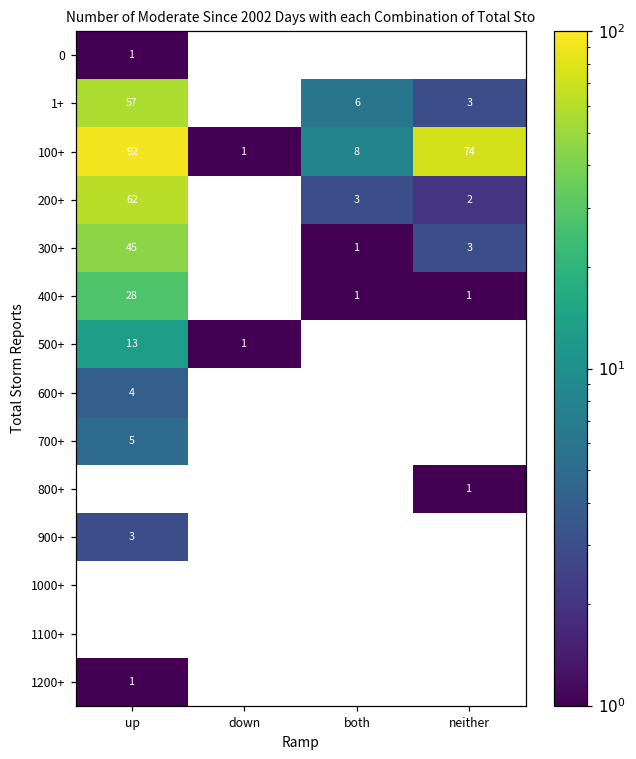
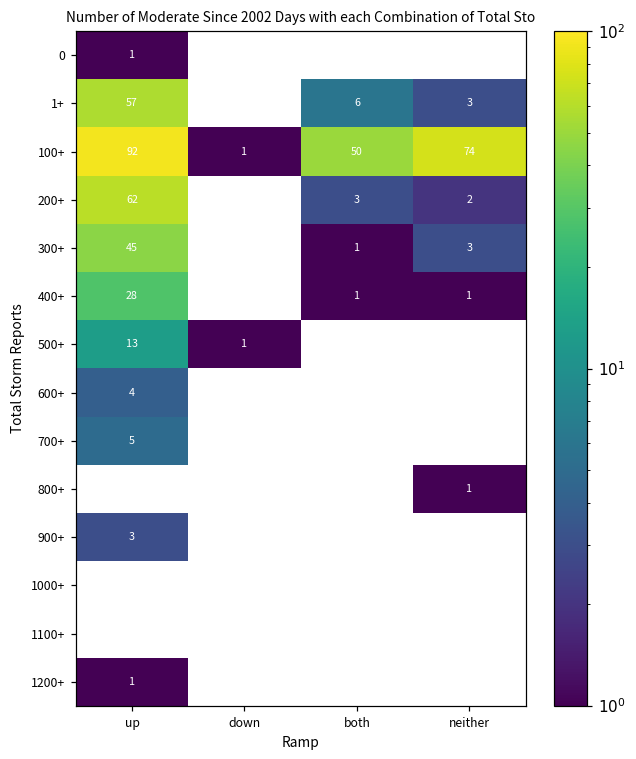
  {
    "0": {
      "up": 1
    },
    "1+": {
      "up": 57,
      "both": 6,
      "neither": 3
    },
    "100+": {
      "up": 92,
      "down": 1,
-     "both": 8,
+     "both": 50,
      "neither": 74
    },
    "200+": {
      "up": 62,
      "both": 3,
      "neither": 2
    },
    "300+": {
      "up": 45,
      "both": 1,
      "neither": 3
    },
    "400+": {
      "up": 28,
      "both": 1,
      "neither": 1
    },
    "500+": {
      "up": 13,
      "down": 1
    },
    "600+": {
      "up": 4
    },
    "700+": {
      "up": 5
    },
    "800+": {
      "neither": 1
    },
    "900+": {
      "up": 3
    },
    "1200+": {
      "up": 1
    }
  }
